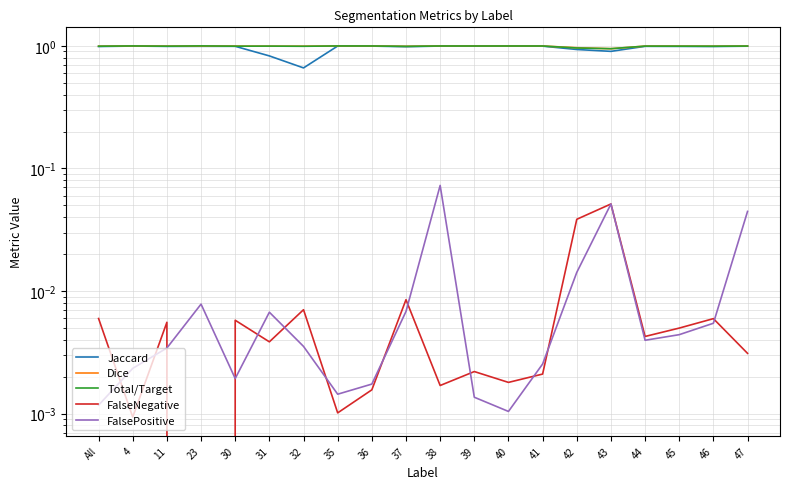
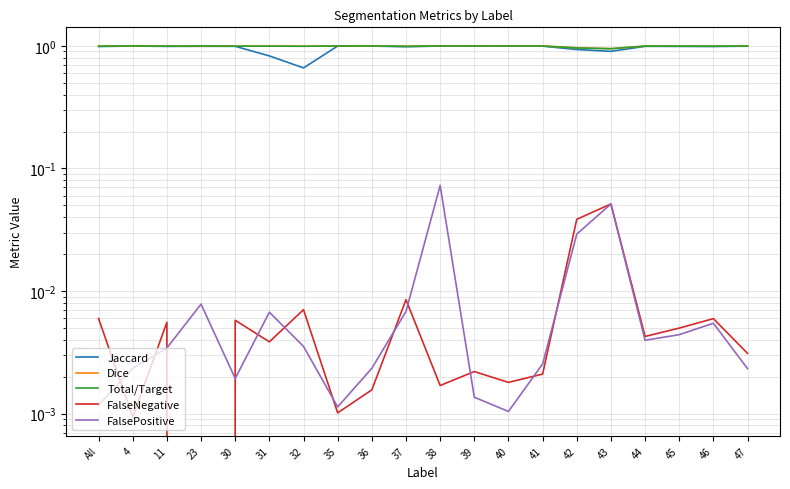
  {
    "Jaccard": {
      "31": 0.8,
      "32": 0.7,
      "43": 0.9
    },
    "Total/Target": {
      "31": 1.0,
      "32": 1.0,
      "43": 0.9
    },
    "FalseNegative": {
      "All": 0.006,
      "11": 0.006,
      "30": 0.006,
      "31": 0.0038,
      "32": 0.007,
      "35": 0.0010,
      "36": 0.0016,
      "37": 0.008,
      "38": 0.0017,
      "39": 0.0022,
      "40": 0.0018,
      "41": 0.0021,
      "42": 0.038,
      "44": 0.0043,
      "45": 0.0050,
      "46": 0.006,
      "47": 0.0031
    },
    "FalsePositive": {
      "11": 0.0034,
      "23": 0.008,
      "30": 0.0019,
      "31": 0.007,
      "32": 0.0035,
-     "35": 0.0014,
-     "36": 0.0017,
+     "35": 0.0011,
+     "36": 0.0023,
      "37": 0.007,
      "38": 0.07,
      "39": 0.0014,
      "40": 0.0010,
      "41": 0.0025,
-     "42": 0.014,
+     "42": 0.029,
      "44": 0.0040,
      "45": 0.0044,
      "46": 0.005,
-     "47": 0.045
+     "47": 0.0023
    }
  }
